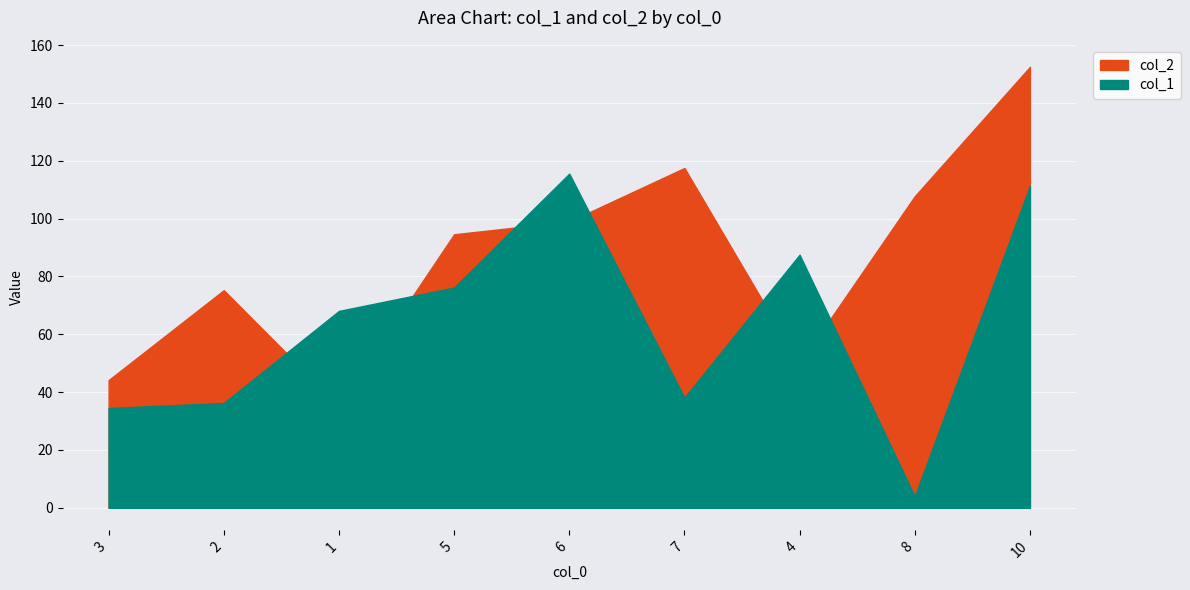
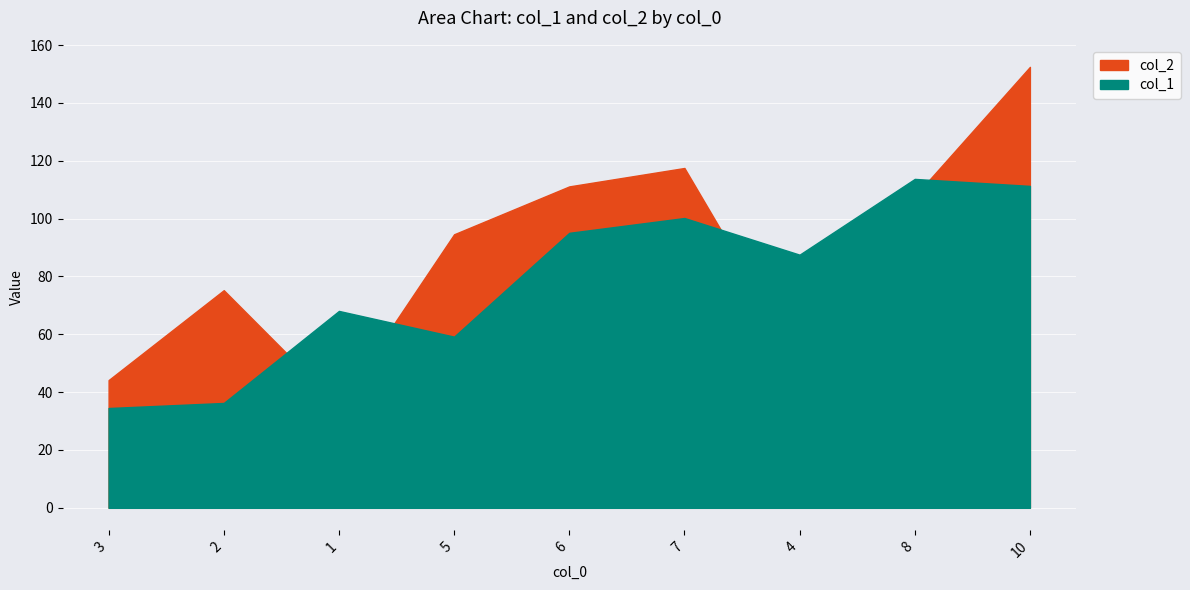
  {
    "col_2": {
      "3": 44,
      "2": 75,
      "5": 95,
-     "6": 99,
+     "6": 111,
      "7": 118,
      "10": 152
    },
    "col_1": {
      "3": 35,
      "2": 36,
      "1": 68,
-     "5": 76,
-     "6": 116,
-     "7": 38,
+     "5": 59,
+     "6": 95,
+     "7": 100,
      "4": 88,
-     "8": 4,
+     "8": 114,
      "10": 111
    }
  }
